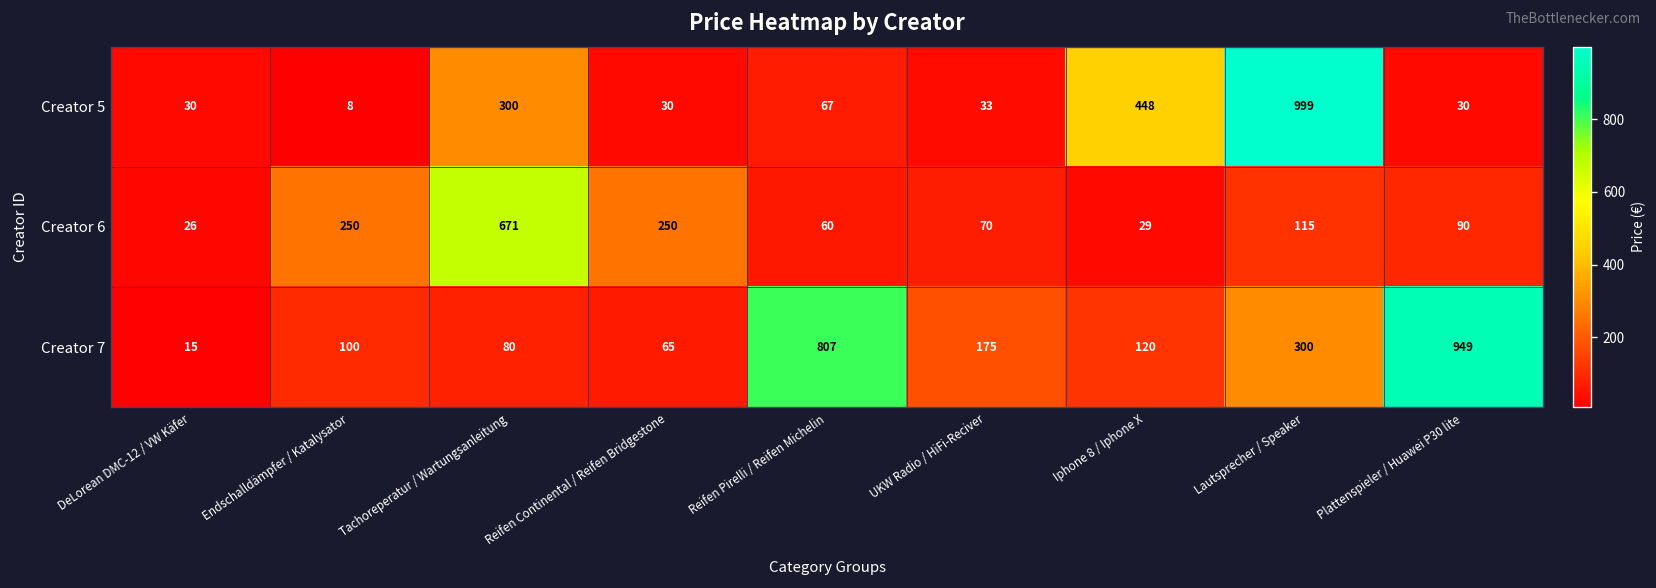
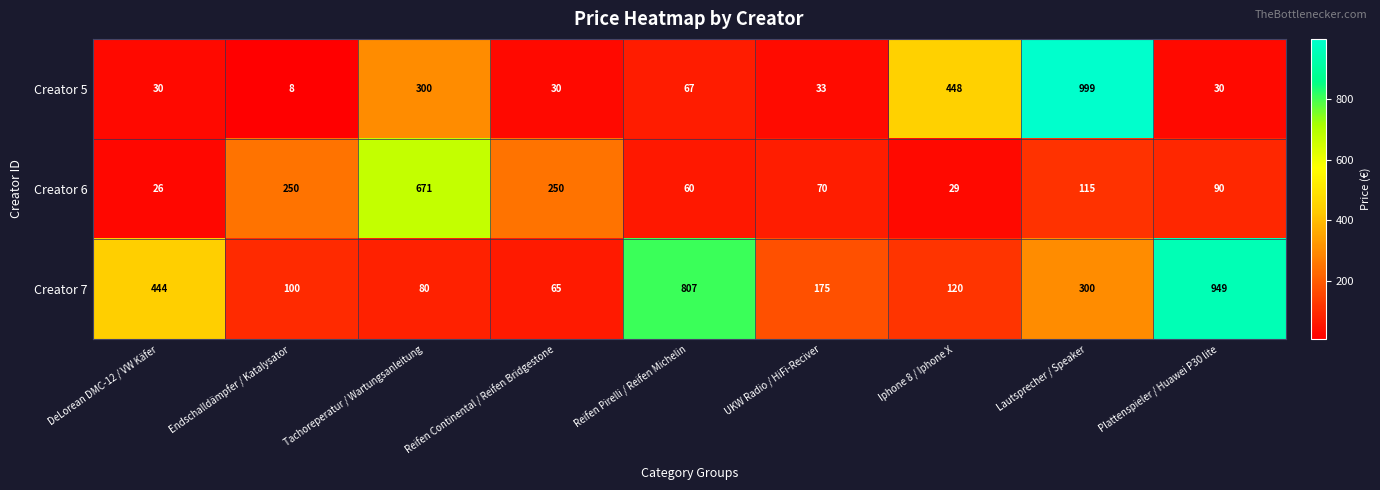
  {
    "Creator 5": {
      "DeLorean DMC-12 / VW Käfer": 30,
      "Endschalldämpfer / Katalysator": 8,
      "Tachoreperatur / Wartungsanleitung": 300,
      "Reifen Continental / Reifen Bridgestone": 30,
      "Reifen Pirelli / Reifen Michelin": 67,
      "UKW Radio / HiFi-Reciver": 33,
      "Iphone 8 / Iphone X": 448,
      "Lautsprecher / Speaker": 999,
      "Plattenspieler / Huawei P30 lite": 30
    },
    "Creator 6": {
      "DeLorean DMC-12 / VW Käfer": 26,
      "Endschalldämpfer / Katalysator": 250,
      "Tachoreperatur / Wartungsanleitung": 671,
      "Reifen Continental / Reifen Bridgestone": 250,
      "Reifen Pirelli / Reifen Michelin": 60,
      "UKW Radio / HiFi-Reciver": 70,
      "Iphone 8 / Iphone X": 29,
      "Lautsprecher / Speaker": 115,
      "Plattenspieler / Huawei P30 lite": 90
    },
    "Creator 7": {
-     "DeLorean DMC-12 / VW Käfer": 15,
+     "DeLorean DMC-12 / VW Käfer": 444,
      "Endschalldämpfer / Katalysator": 100,
      "Tachoreperatur / Wartungsanleitung": 80,
      "Reifen Continental / Reifen Bridgestone": 65,
      "Reifen Pirelli / Reifen Michelin": 807,
      "UKW Radio / HiFi-Reciver": 175,
      "Iphone 8 / Iphone X": 120,
      "Lautsprecher / Speaker": 300,
      "Plattenspieler / Huawei P30 lite": 949
    }
  }
